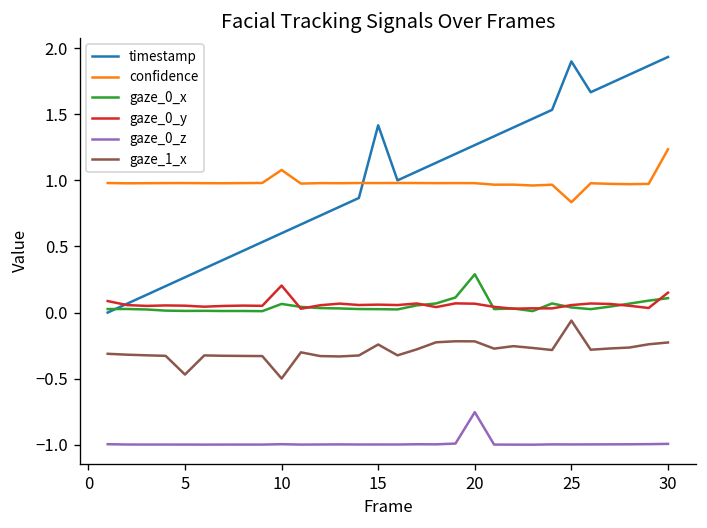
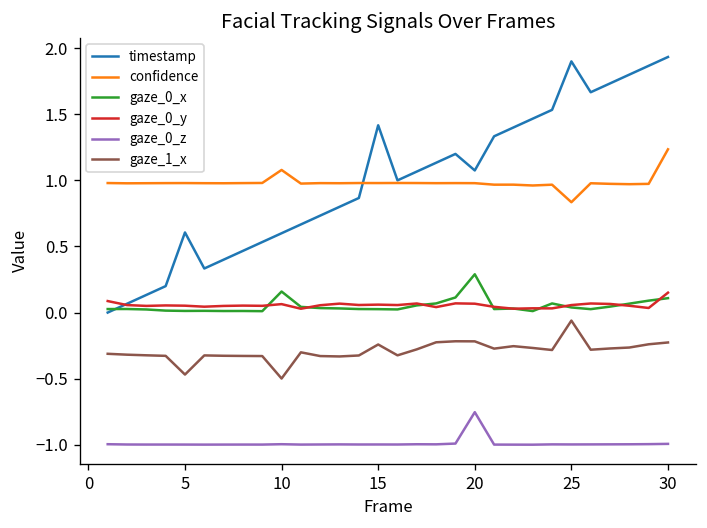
  {
    "timestamp": {
-     "5": 0.27,
+     "5": 0.61,
      "10": 0.60,
      "15": 1.42,
-     "20": 1.27,
+     "20": 1.08,
      "25": 1.90,
      "30": 1.93
    },
    "confidence": {
      "5": 0.98,
      "10": 1.08,
      "15": 0.98,
      "20": 0.98,
      "25": 0.83,
      "30": 1.23
    },
    "gaze_0_x": {
      "5": 0.01,
-     "10": 0.07,
+     "10": 0.16,
      "15": 0.03,
      "20": 0.29,
      "30": 0.11
    },
    "gaze_0_y": {
      "5": 0.05,
-     "10": 0.20,
+     "10": 0.06,
      "15": 0.06,
      "20": 0.07,
      "30": 0.15
    },
    "gaze_0_z": {
      "5": -1.00,
      "10": -1.00,
      "15": -1.00,
      "20": -0.75,
      "25": -1.00,
      "30": -0.99
    },
    "gaze_1_x": {
      "5": -0.47,
      "10": -0.50,
      "15": -0.24,
      "20": -0.22,
      "25": -0.06,
      "30": -0.23
    }
  }
